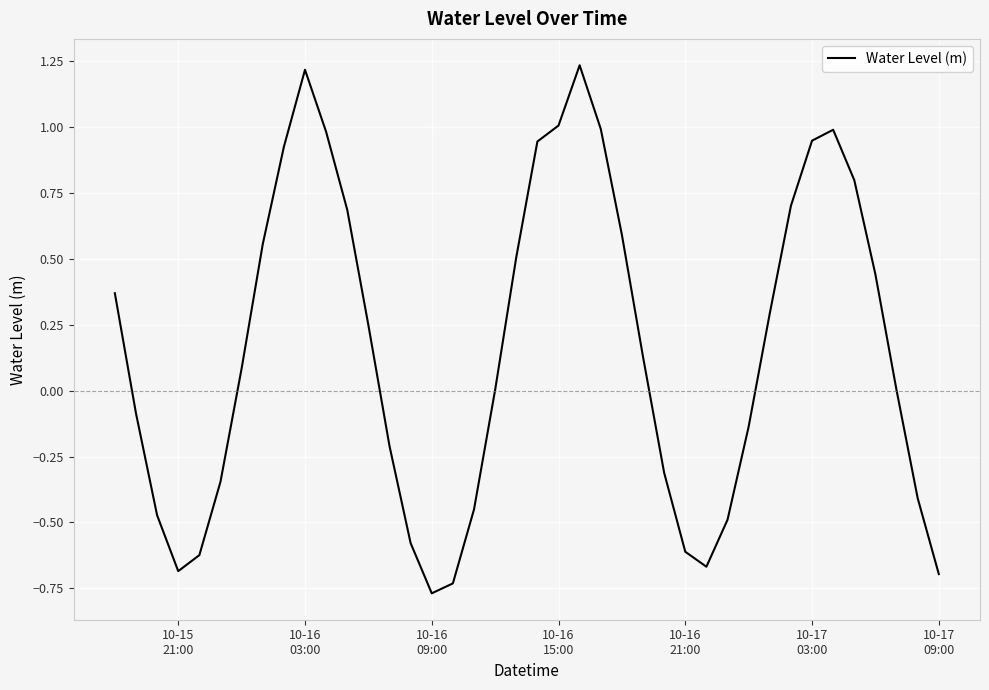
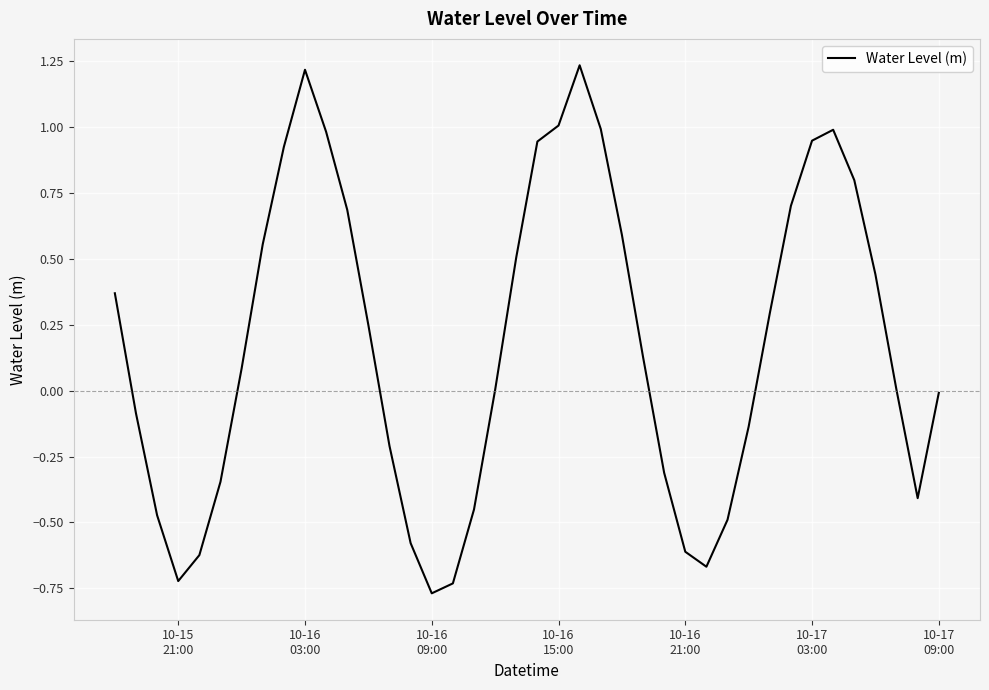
  {
-   "10-15 21:00": -0.68,
+   "10-15 21:00": -0.72,
    "10-16 03:00": 1.22,
    "10-16 09:00": -0.77,
    "10-16 15:00": 1.01,
    "10-16 21:00": -0.61,
    "10-17 03:00": 0.95,
-   "10-17 09:00": -0.70
+   "10-17 09:00": -0.01
  }
